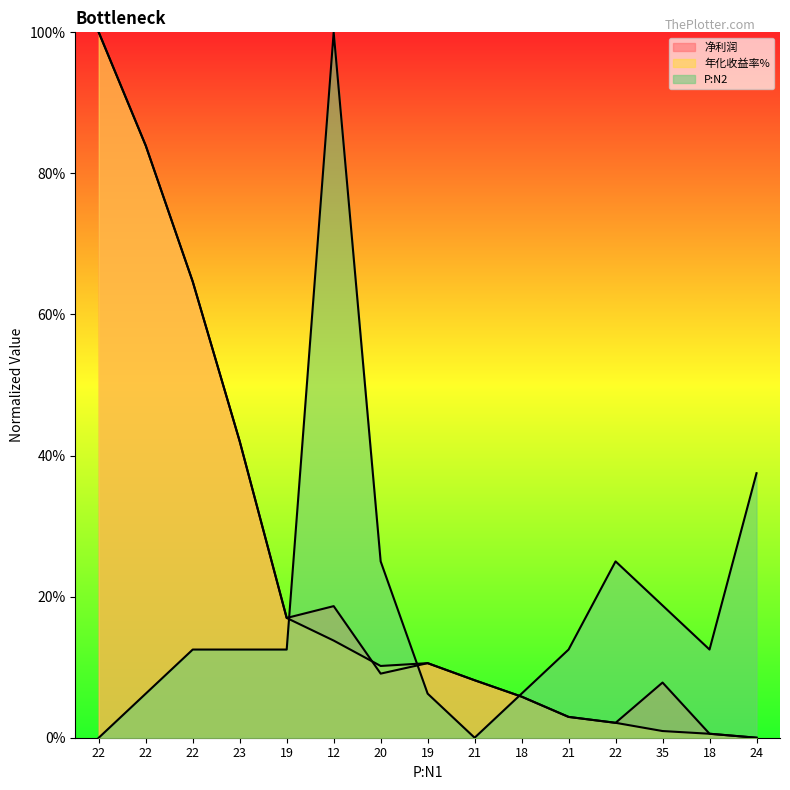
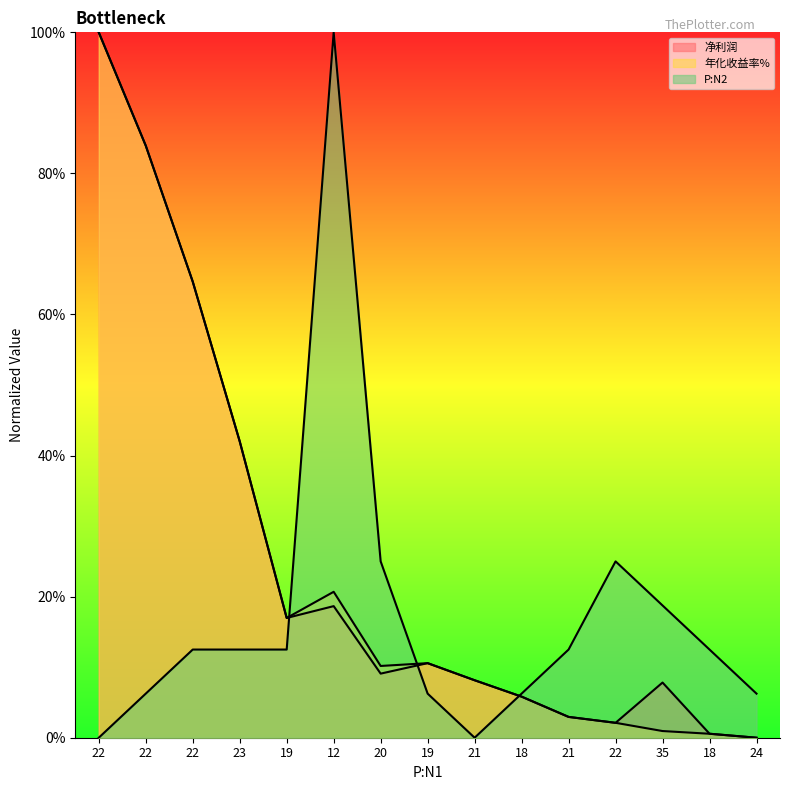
  {
    "净利润": {
      "12": "19%",
      "20": "9%",
      "35": "8%"
    },
    "年化收益率%": {
-     "12": "14%",
+     "12": "21%",
      "20": "10%",
      "35": "1%"
    },
    "P:N2": {
      "23": "13%",
      "12": "100%",
      "20": "25%",
      "35": "19%",
-     "24": "38%"
+     "24": "6%"
    }
  }
